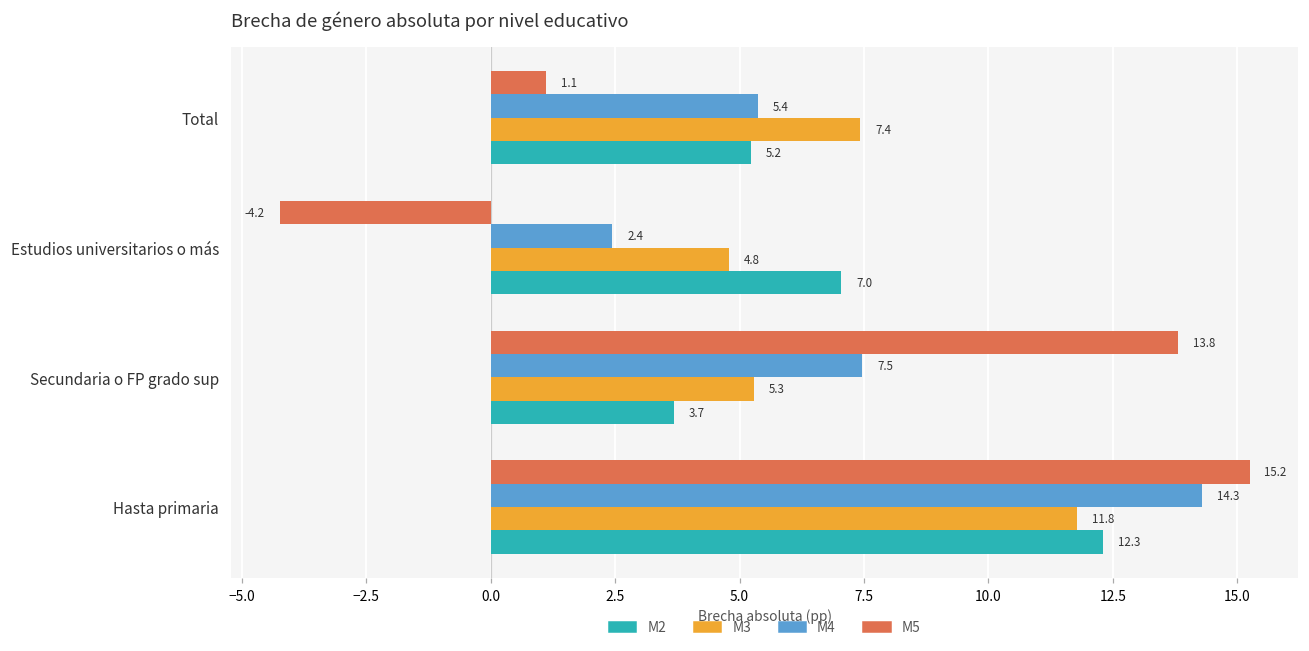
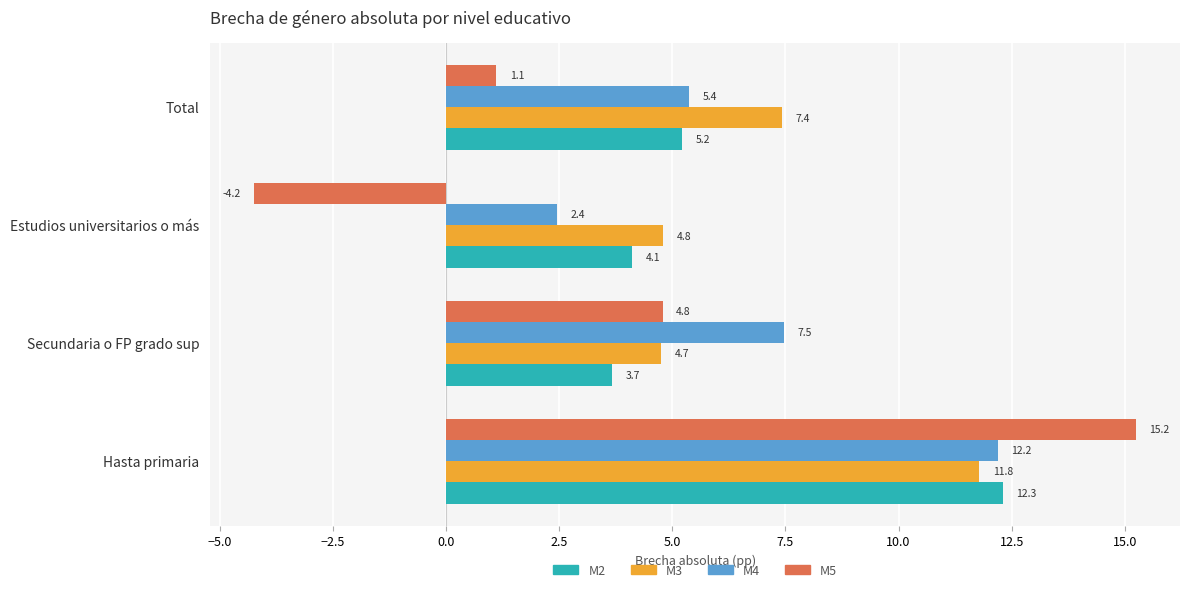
  {
    "M2": {
      "Total": 5.2,
-     "Estudios universitarios o más": 7.0,
+     "Estudios universitarios o más": 4.1,
      "Secundaria o FP grado sup": 3.7,
      "Hasta primaria": 12.3
    },
    "M3": {
      "Total": 7.4,
      "Estudios universitarios o más": 4.8,
-     "Secundaria o FP grado sup": 5.3,
+     "Secundaria o FP grado sup": 4.7,
      "Hasta primaria": 11.8
    },
    "M4": {
      "Total": 5.4,
      "Estudios universitarios o más": 2.4,
      "Secundaria o FP grado sup": 7.5,
-     "Hasta primaria": 14.3
+     "Hasta primaria": 12.2
    },
    "M5": {
      "Total": 1.1,
      "Estudios universitarios o más": -4.2,
-     "Secundaria o FP grado sup": 13.8,
+     "Secundaria o FP grado sup": 4.8,
      "Hasta primaria": 15.2
    }
  }
